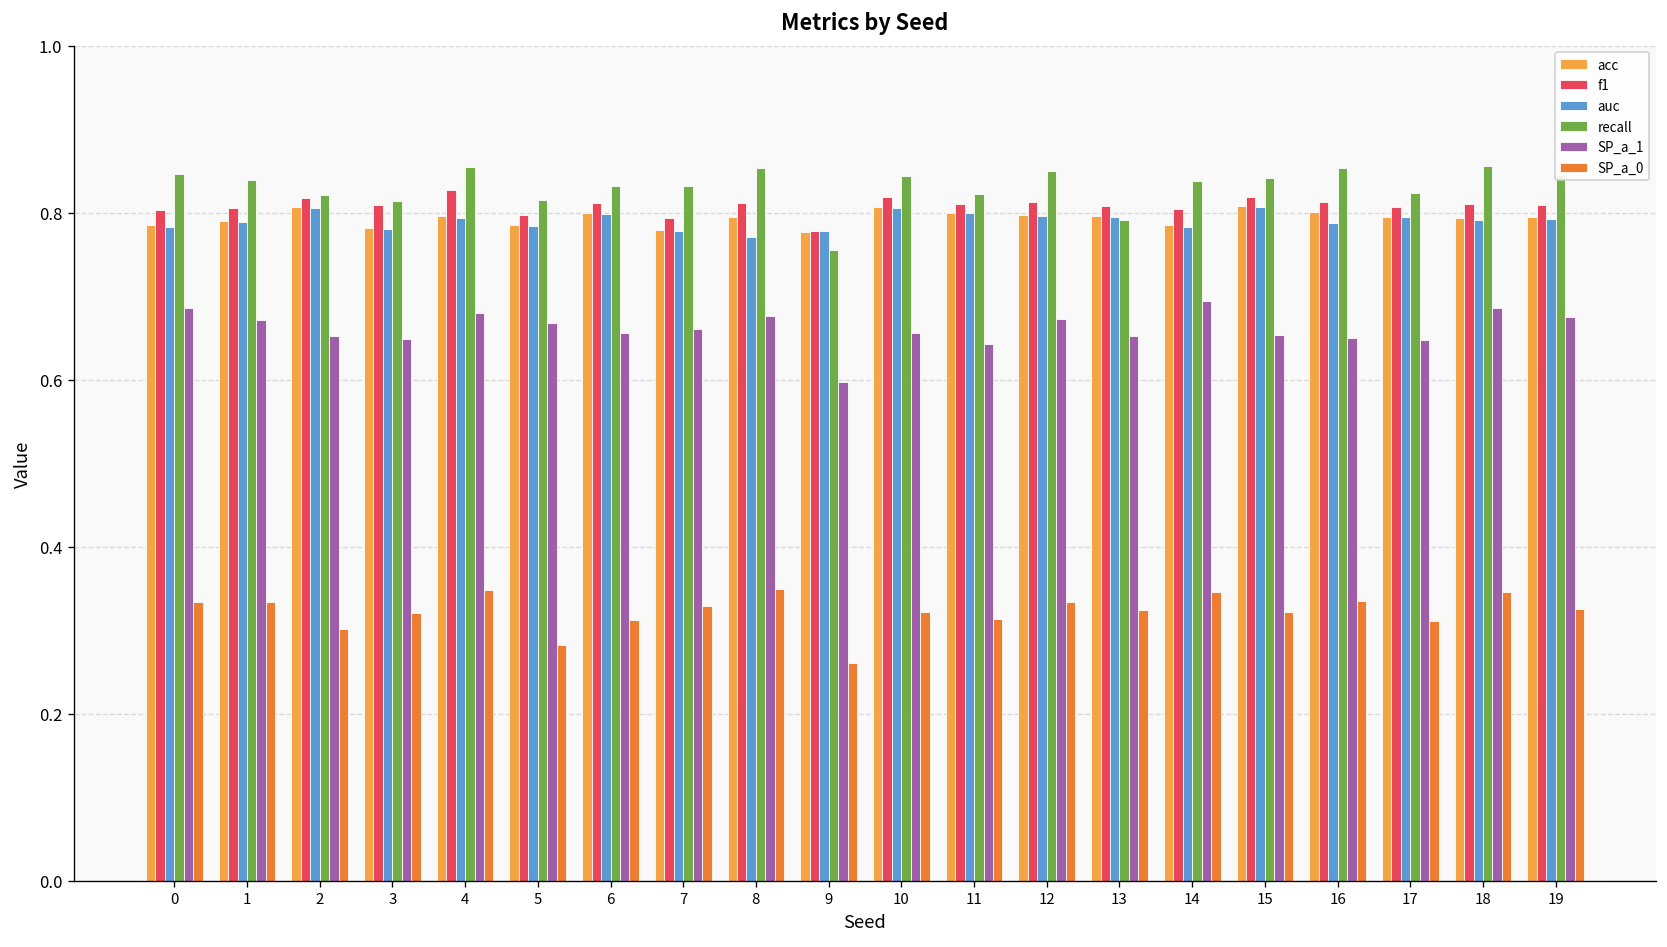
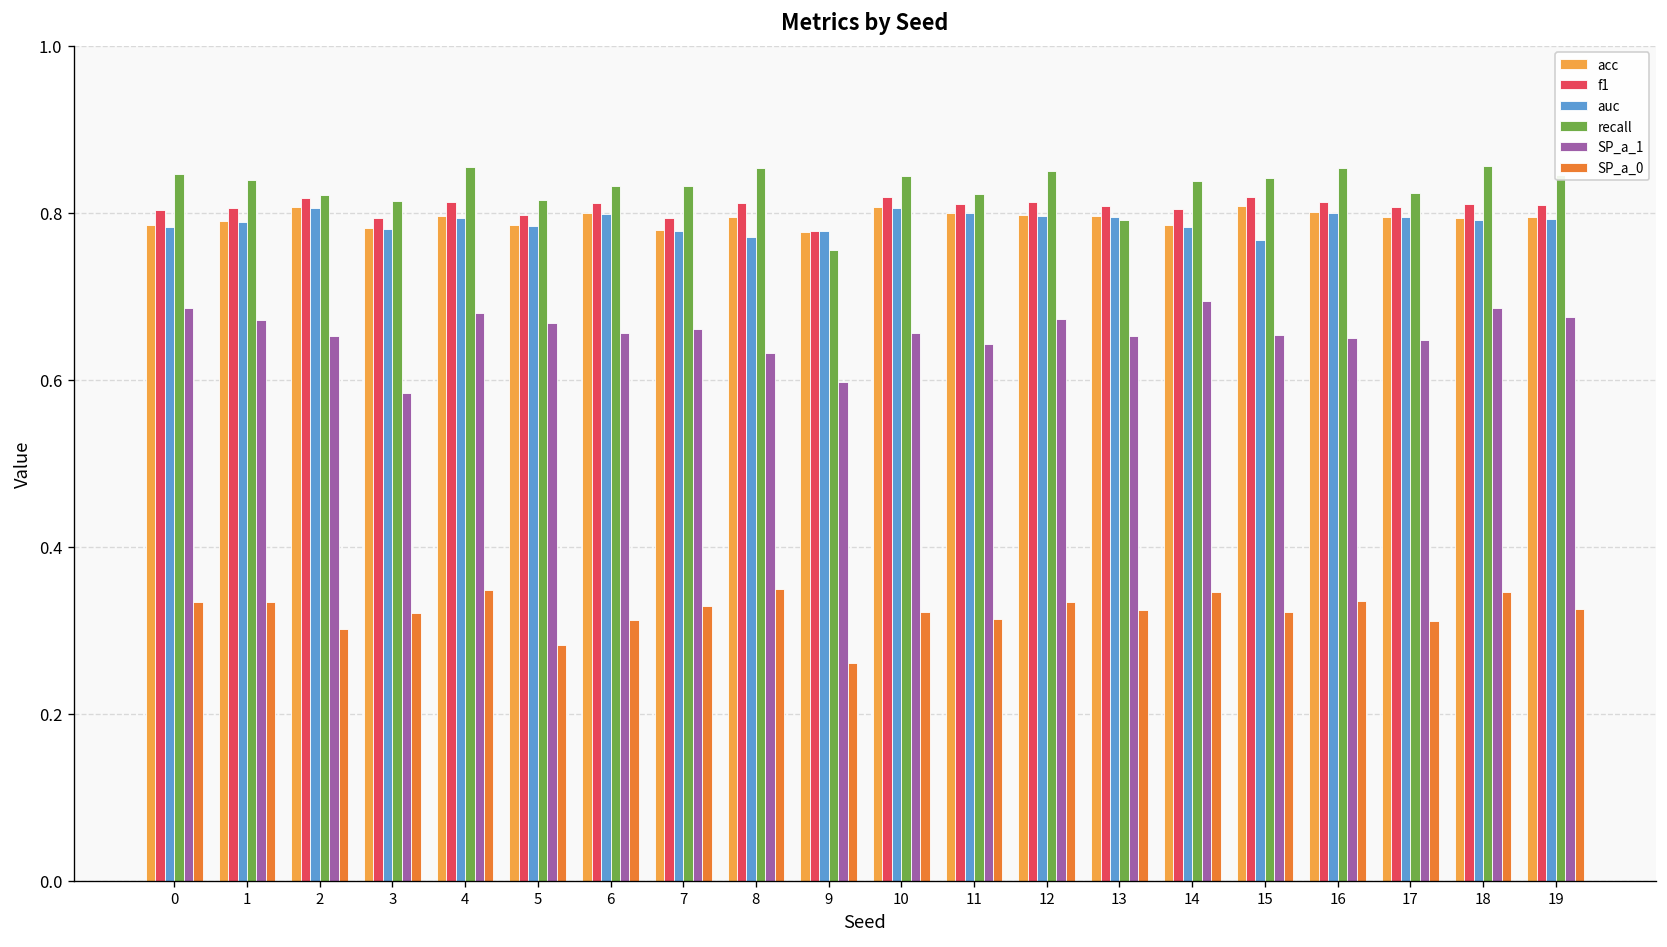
  {
    "f1": {
      "0": 0.80,
      "1": 0.81,
      "2": 0.82,
-     "3": 0.81,
-     "4": 0.83,
+     "3": 0.79,
+     "4": 0.81,
      "5": 0.80,
      "6": 0.81,
      "7": 0.79,
      "8": 0.81,
      "9": 0.78,
      "10": 0.82,
      "11": 0.81,
      "12": 0.81,
      "13": 0.81,
      "14": 0.80,
      "15": 0.82,
      "16": 0.81,
      "17": 0.81,
      "18": 0.81,
      "19": 0.81
    },
    "auc": {
      "0": 0.78,
      "1": 0.79,
      "2": 0.81,
      "3": 0.78,
      "4": 0.79,
      "5": 0.78,
      "6": 0.80,
      "7": 0.78,
      "8": 0.77,
      "9": 0.78,
      "10": 0.81,
      "11": 0.80,
      "12": 0.80,
      "13": 0.79,
      "14": 0.78,
-     "15": 0.81,
-     "16": 0.79,
+     "15": 0.77,
+     "16": 0.80,
      "17": 0.79,
      "18": 0.79,
      "19": 0.79
    },
    "recall": {
      "0": 0.85,
      "1": 0.84,
      "2": 0.82,
      "3": 0.81,
      "4": 0.85,
      "5": 0.82,
      "6": 0.83,
      "7": 0.83,
      "8": 0.85,
      "9": 0.76,
      "10": 0.84,
      "11": 0.82,
      "12": 0.85,
      "13": 0.79,
      "14": 0.84,
      "15": 0.84,
      "16": 0.85,
      "17": 0.82,
      "18": 0.86,
      "19": 0.84
    },
    "SP_a_1": {
      "0": 0.69,
      "1": 0.67,
      "2": 0.65,
-     "3": 0.65,
+     "3": 0.58,
      "4": 0.68,
      "5": 0.67,
      "6": 0.66,
      "7": 0.66,
-     "8": 0.68,
+     "8": 0.63,
      "9": 0.60,
      "10": 0.66,
      "11": 0.64,
      "12": 0.67,
      "13": 0.65,
      "14": 0.69,
      "15": 0.65,
      "16": 0.65,
      "17": 0.65,
      "18": 0.69,
      "19": 0.67
    }
  }
